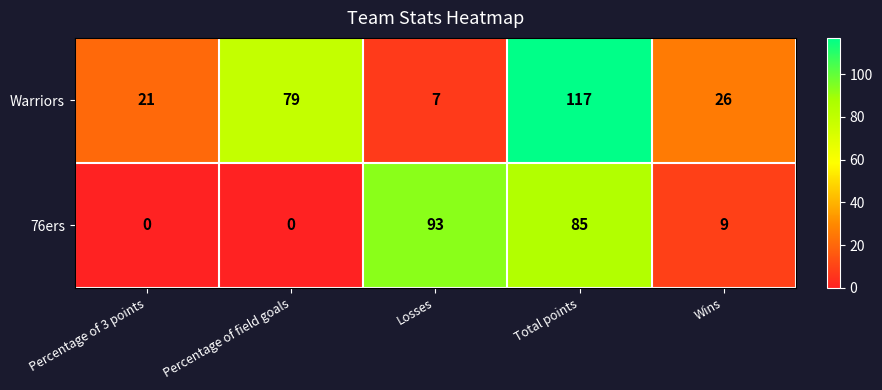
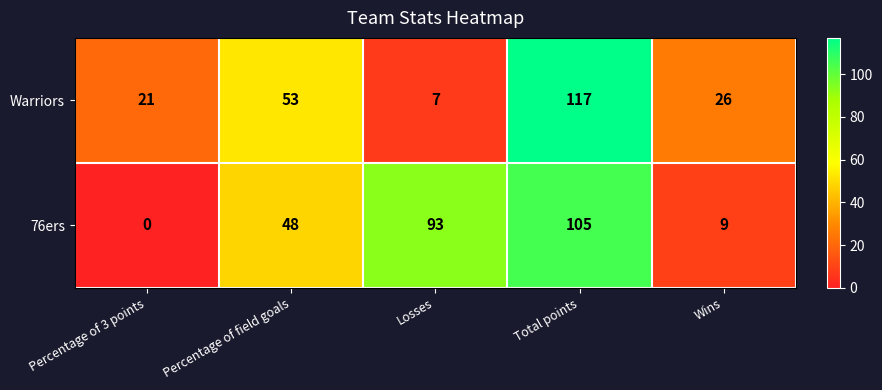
  {
    "Warriors": {
      "Percentage of 3 points": 21,
-     "Percentage of field goals": 79,
+     "Percentage of field goals": 53,
      "Losses": 7,
      "Total points": 117,
      "Wins": 26
    },
    "76ers": {
      "Percentage of 3 points": 0,
-     "Percentage of field goals": 0,
+     "Percentage of field goals": 48,
      "Losses": 93,
-     "Total points": 85,
+     "Total points": 105,
      "Wins": 9
    }
  }
